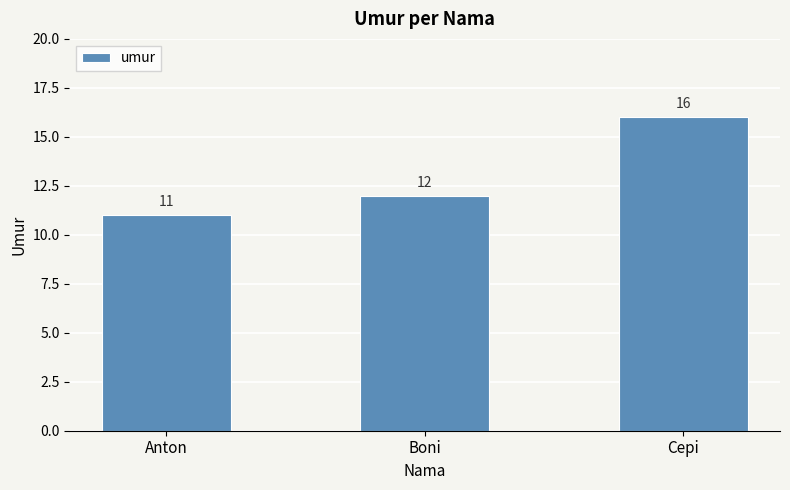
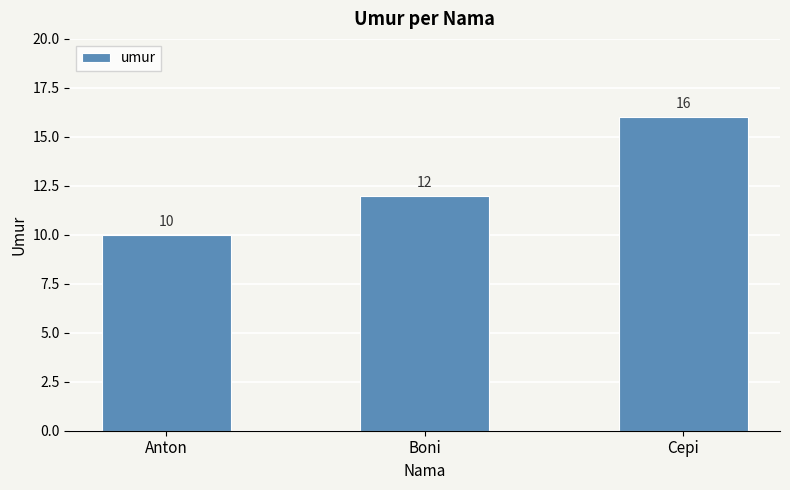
  {
-   "Anton": 11,
+   "Anton": 10,
    "Boni": 12,
    "Cepi": 16
  }
